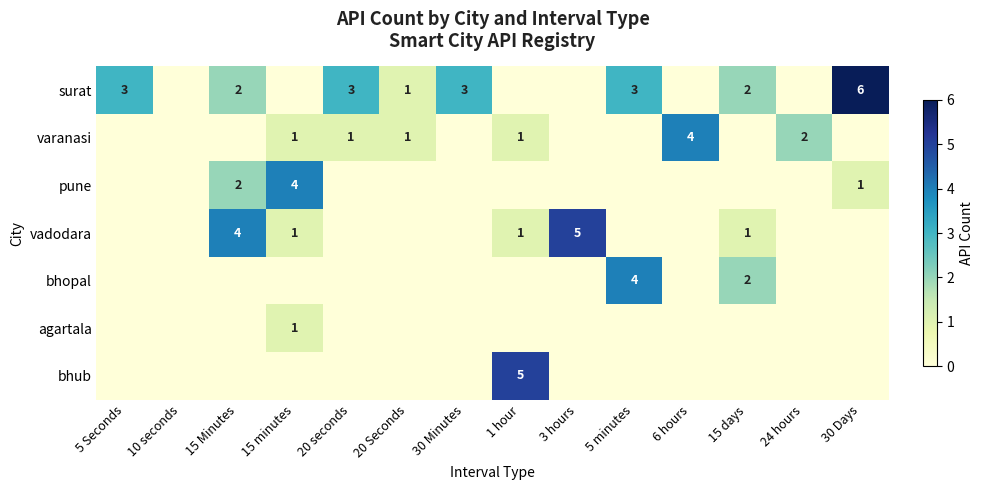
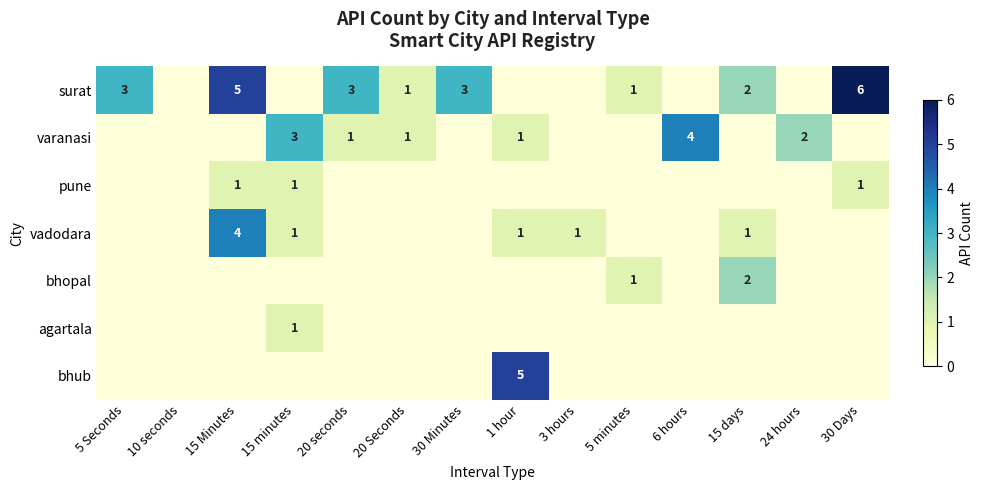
  {
    "surat": {
      "5 Seconds": 3,
-     "15 Minutes": 2,
+     "15 Minutes": 5,
      "20 seconds": 3,
      "20 Seconds": 1,
      "30 Minutes": 3,
-     "5 minutes": 3,
+     "5 minutes": 1,
      "15 days": 2,
      "30 Days": 6
    },
    "varanasi": {
-     "15 minutes": 1,
+     "15 minutes": 3,
      "20 seconds": 1,
      "20 Seconds": 1,
      "1 hour": 1,
      "6 hours": 4,
      "24 hours": 2
    },
    "pune": {
-     "15 Minutes": 2,
-     "15 minutes": 4,
+     "15 Minutes": 1,
+     "15 minutes": 1,
      "30 Days": 1
    },
    "vadodara": {
      "15 Minutes": 4,
      "15 minutes": 1,
      "1 hour": 1,
-     "3 hours": 5,
+     "3 hours": 1,
      "15 days": 1
    },
    "bhopal": {
-     "5 minutes": 4,
+     "5 minutes": 1,
      "15 days": 2
    },
    "agartala": {
      "15 minutes": 1
    },
    "bhub": {
      "1 hour": 5
    }
  }
